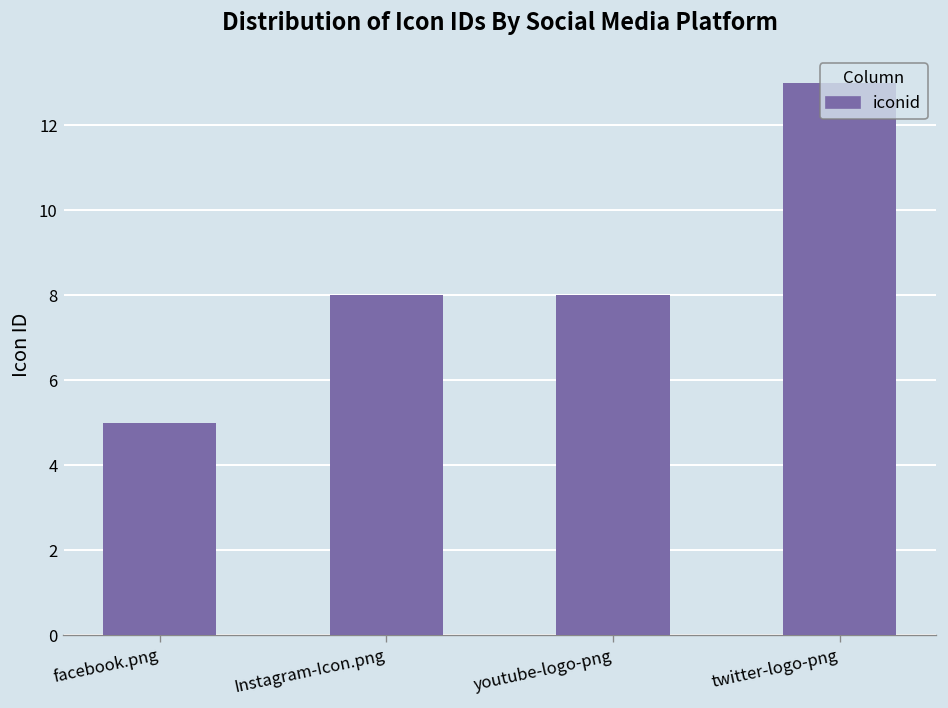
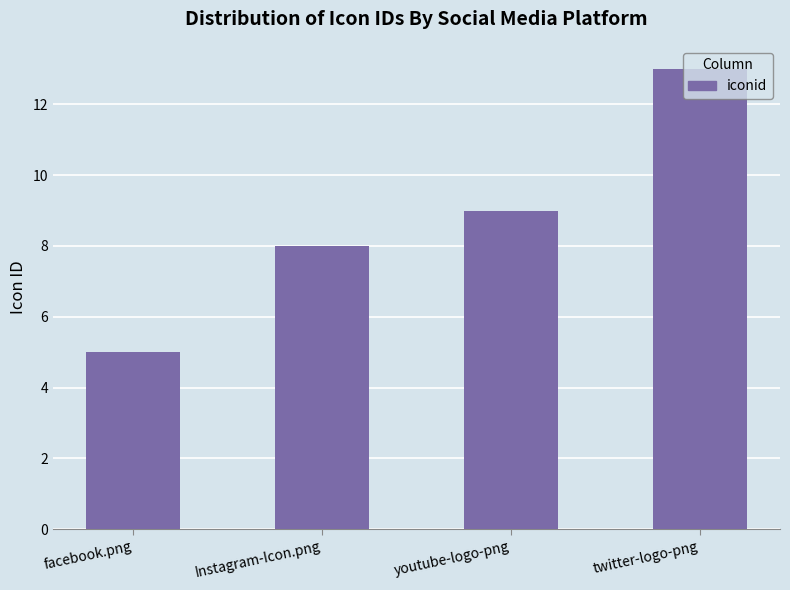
  {
    "facebook.png": 5,
    "Instagram-Icon.png": 8,
-   "youtube-logo-png": 8
+   "youtube-logo-png": 9
  }
